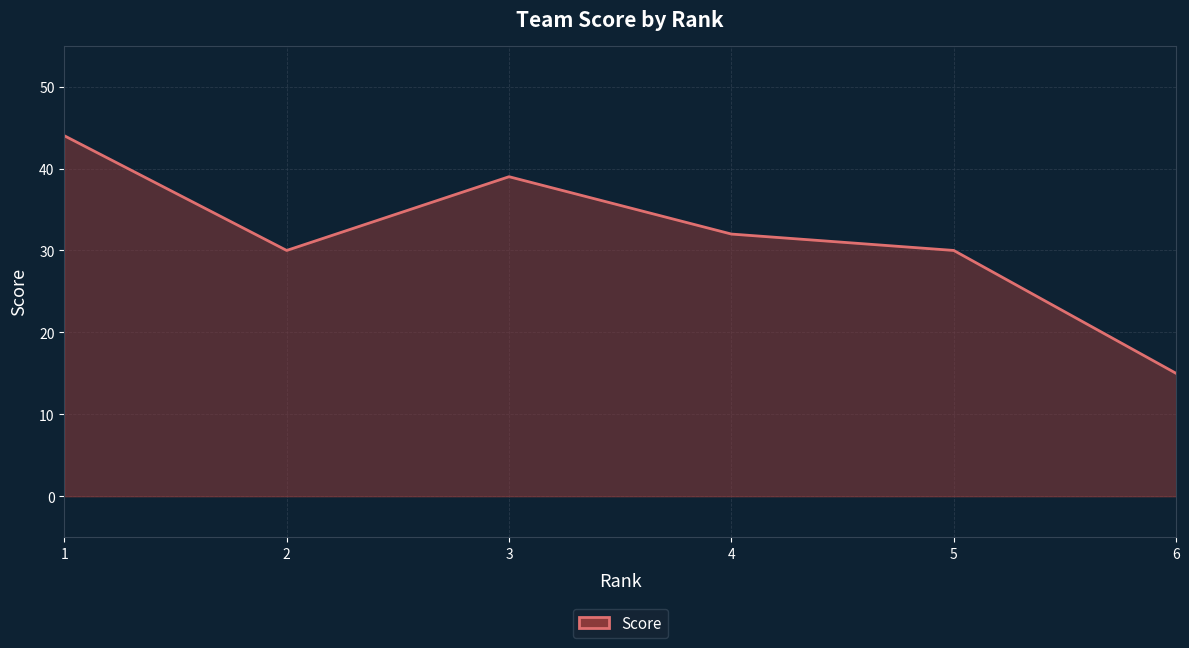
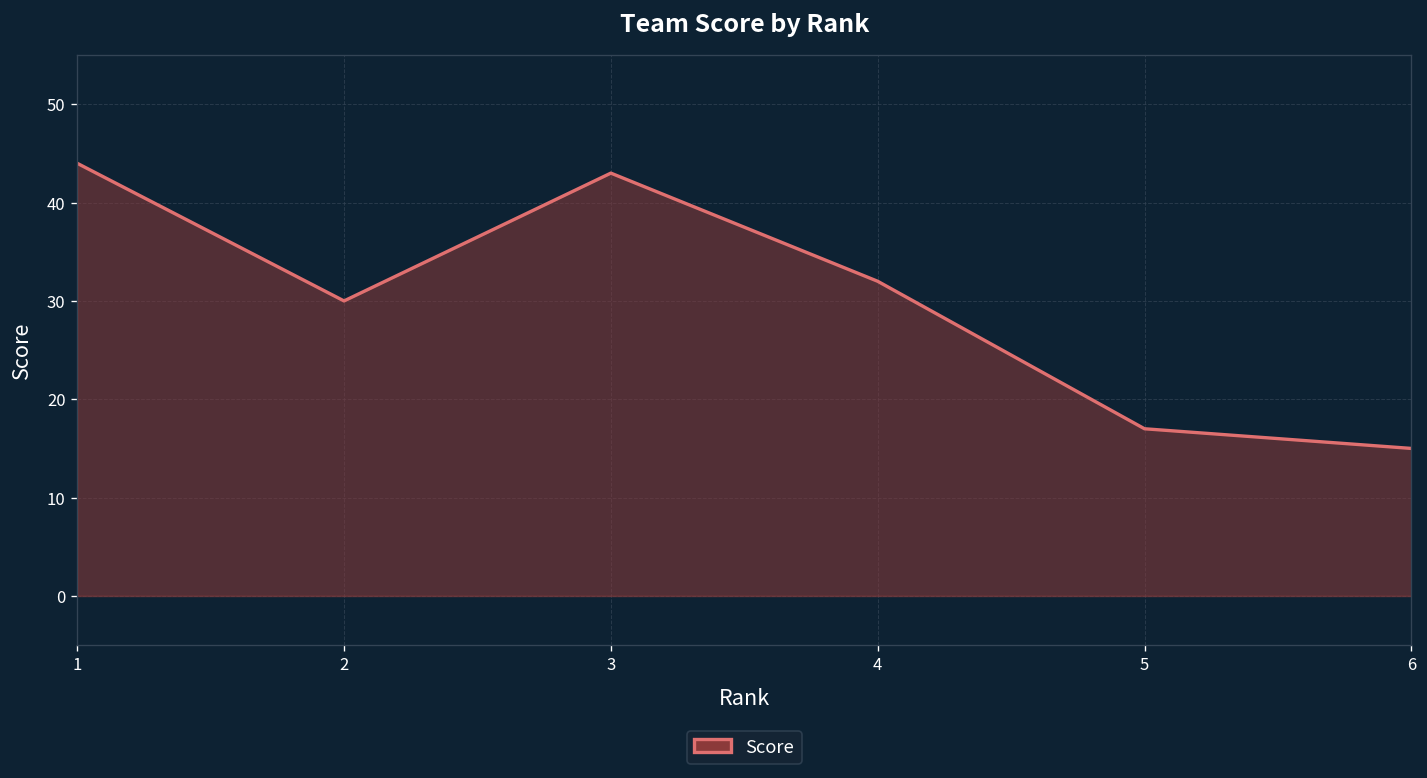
  {
    "1": 44,
    "2": 30,
-   "3": 39,
+   "3": 43,
    "4": 32,
-   "5": 30,
+   "5": 17,
    "6": 15
  }
